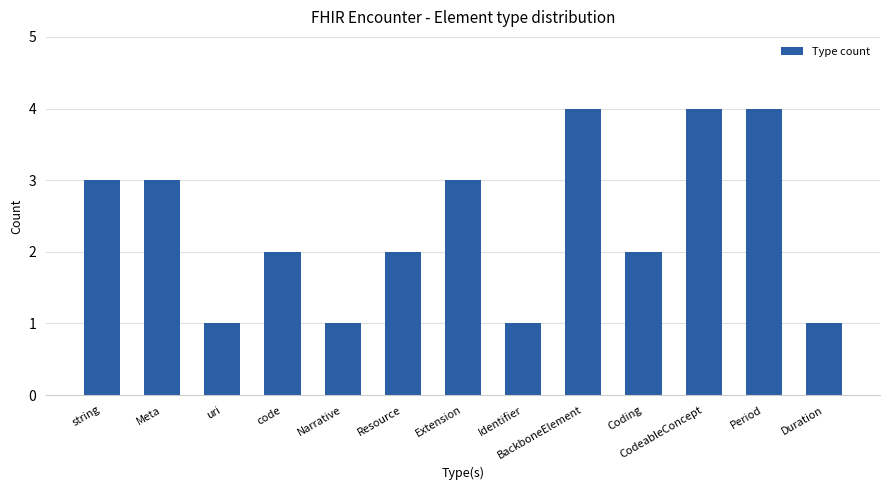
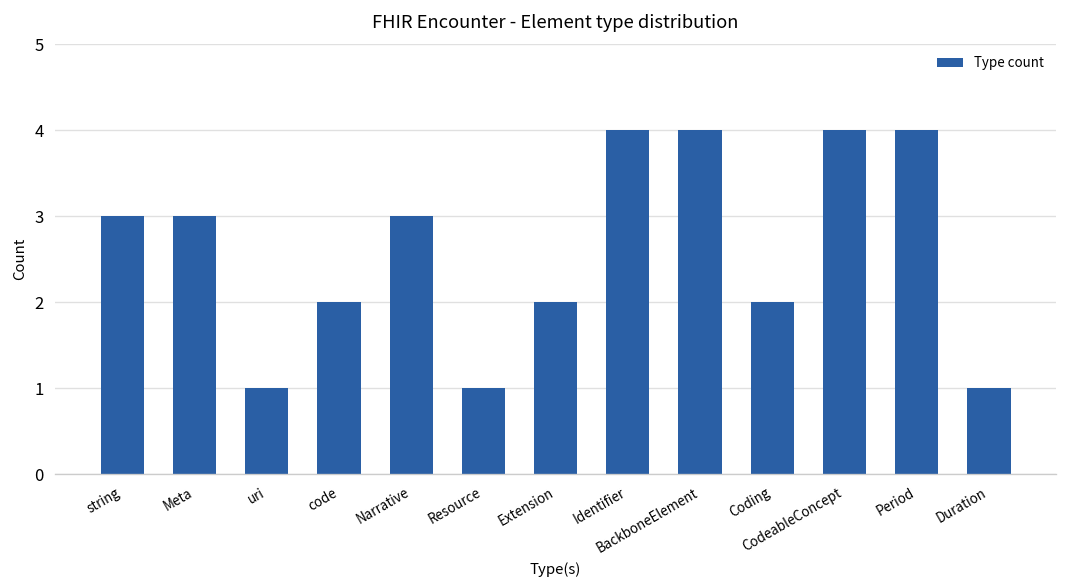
  {
    "string": 3,
    "Meta": 3,
    "uri": 1,
    "code": 2,
-   "Narrative": 1,
-   "Resource": 2,
-   "Extension": 3,
-   "Identifier": 1,
+   "Narrative": 3,
+   "Resource": 1,
+   "Extension": 2,
+   "Identifier": 4,
    "BackboneElement": 4,
    "Coding": 2,
    "CodeableConcept": 4,
    "Period": 4,
    "Duration": 1
  }
